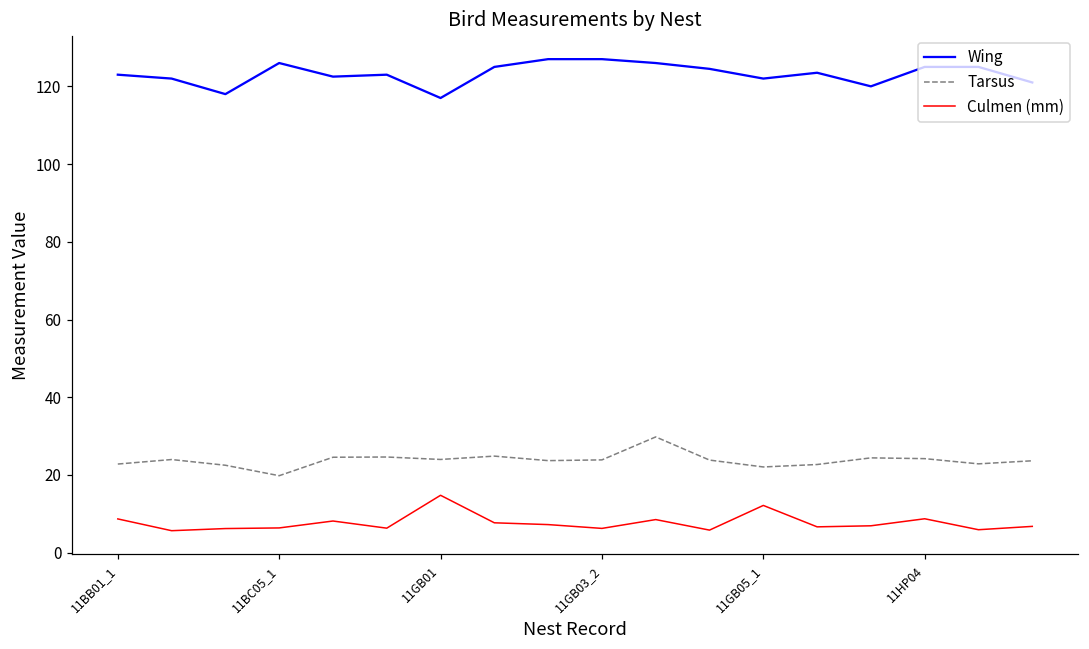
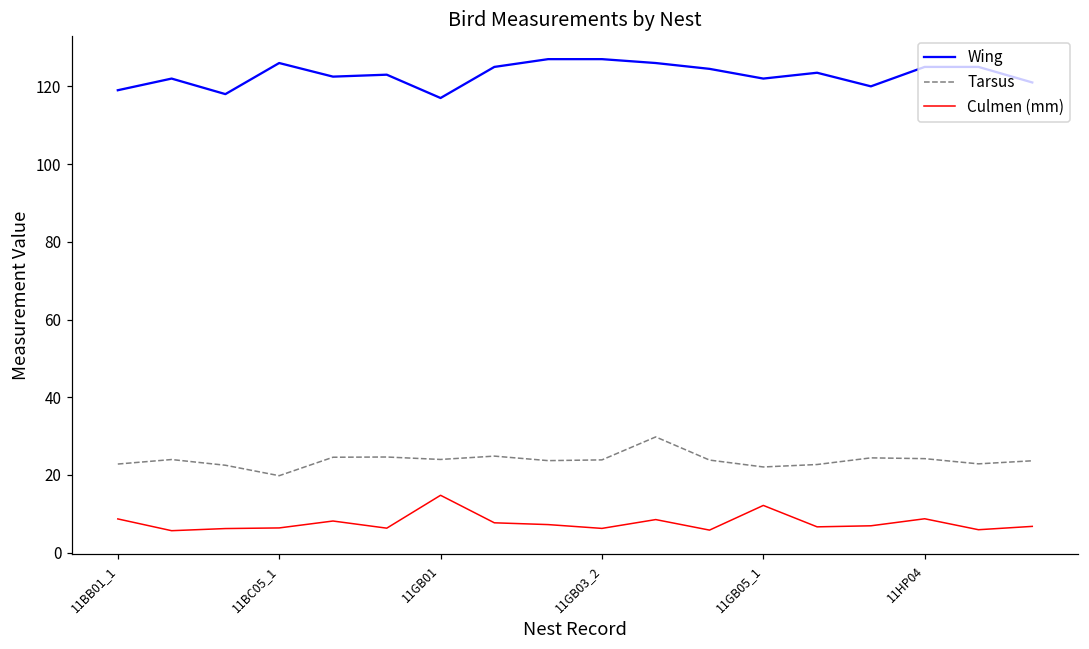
  {
    "Wing": {
-     "11BB01_1": 123,
+     "11BB01_1": 119,
      "11BC05_1": 126,
      "11GB01": 117,
      "11GB03_2": 127,
      "11GB05_1": 122
    },
    "Tarsus": {
      "11BB01_1": 23,
      "11BC05_1": 20,
      "11GB01": 24,
      "11GB03_2": 24,
      "11GB05_1": 22,
      "11HP04": 24
    },
    "Culmen (mm)": {
      "11BB01_1": 9,
      "11BC05_1": 6,
      "11GB01": 15,
      "11GB03_2": 6,
      "11GB05_1": 12,
      "11HP04": 9
    }
  }
